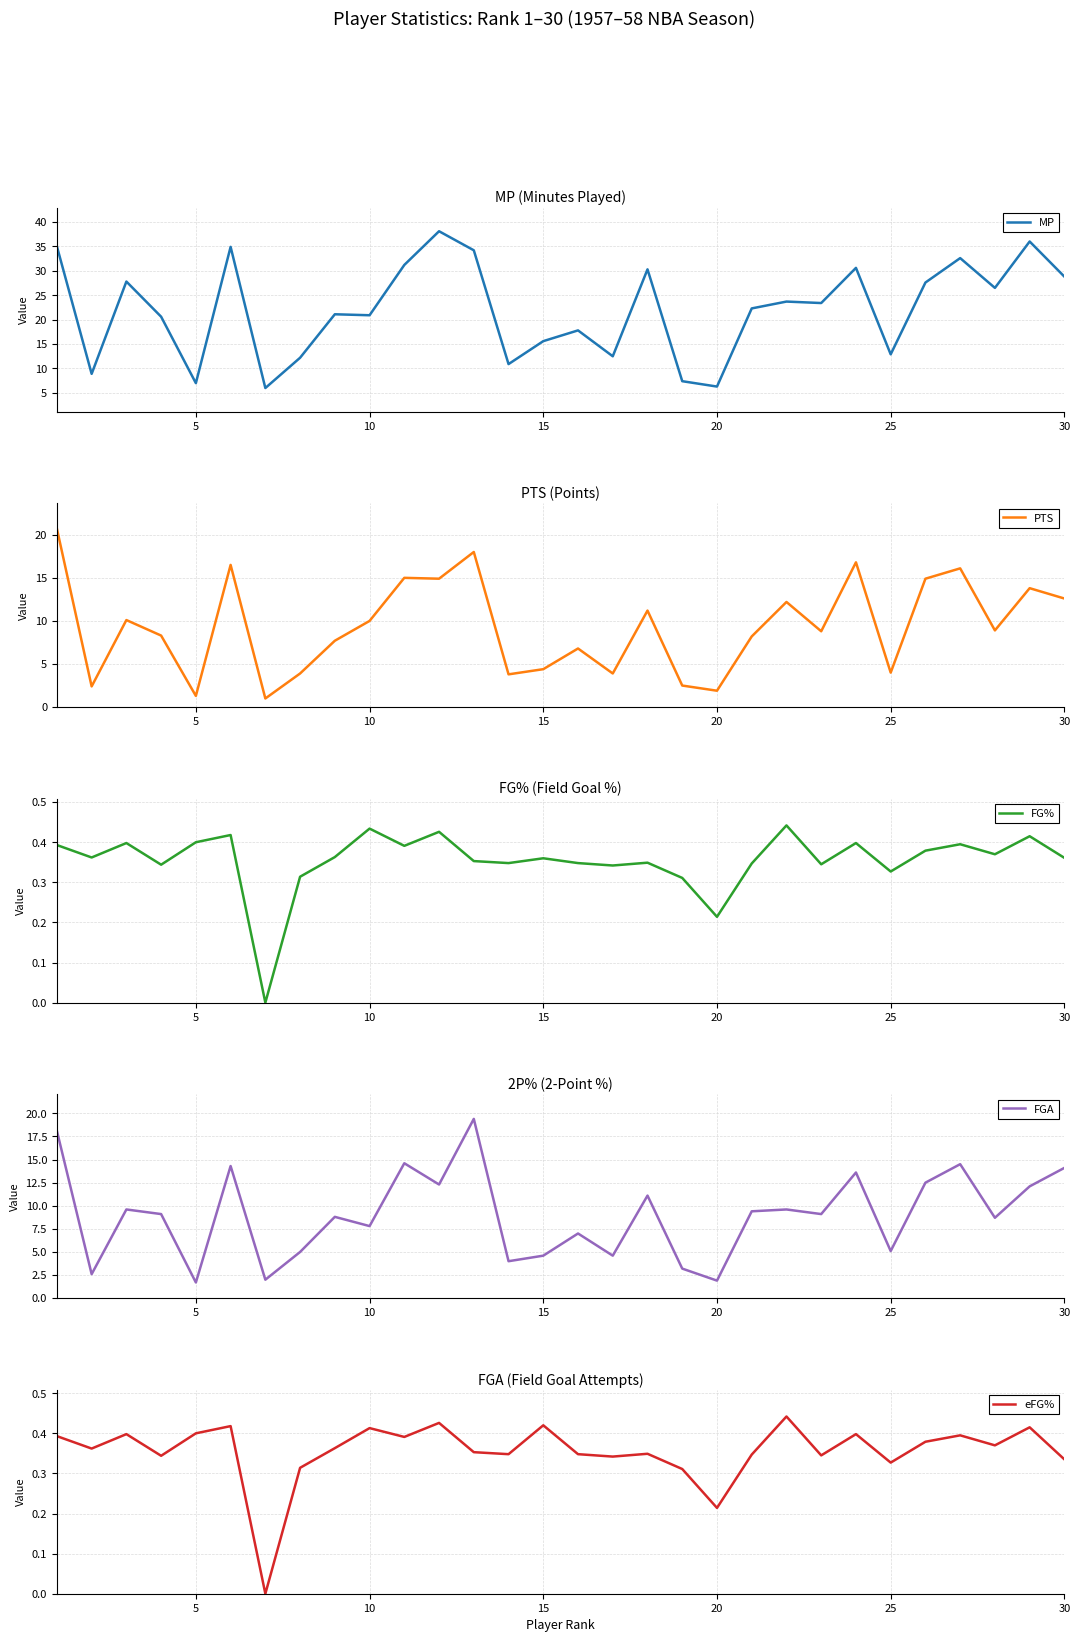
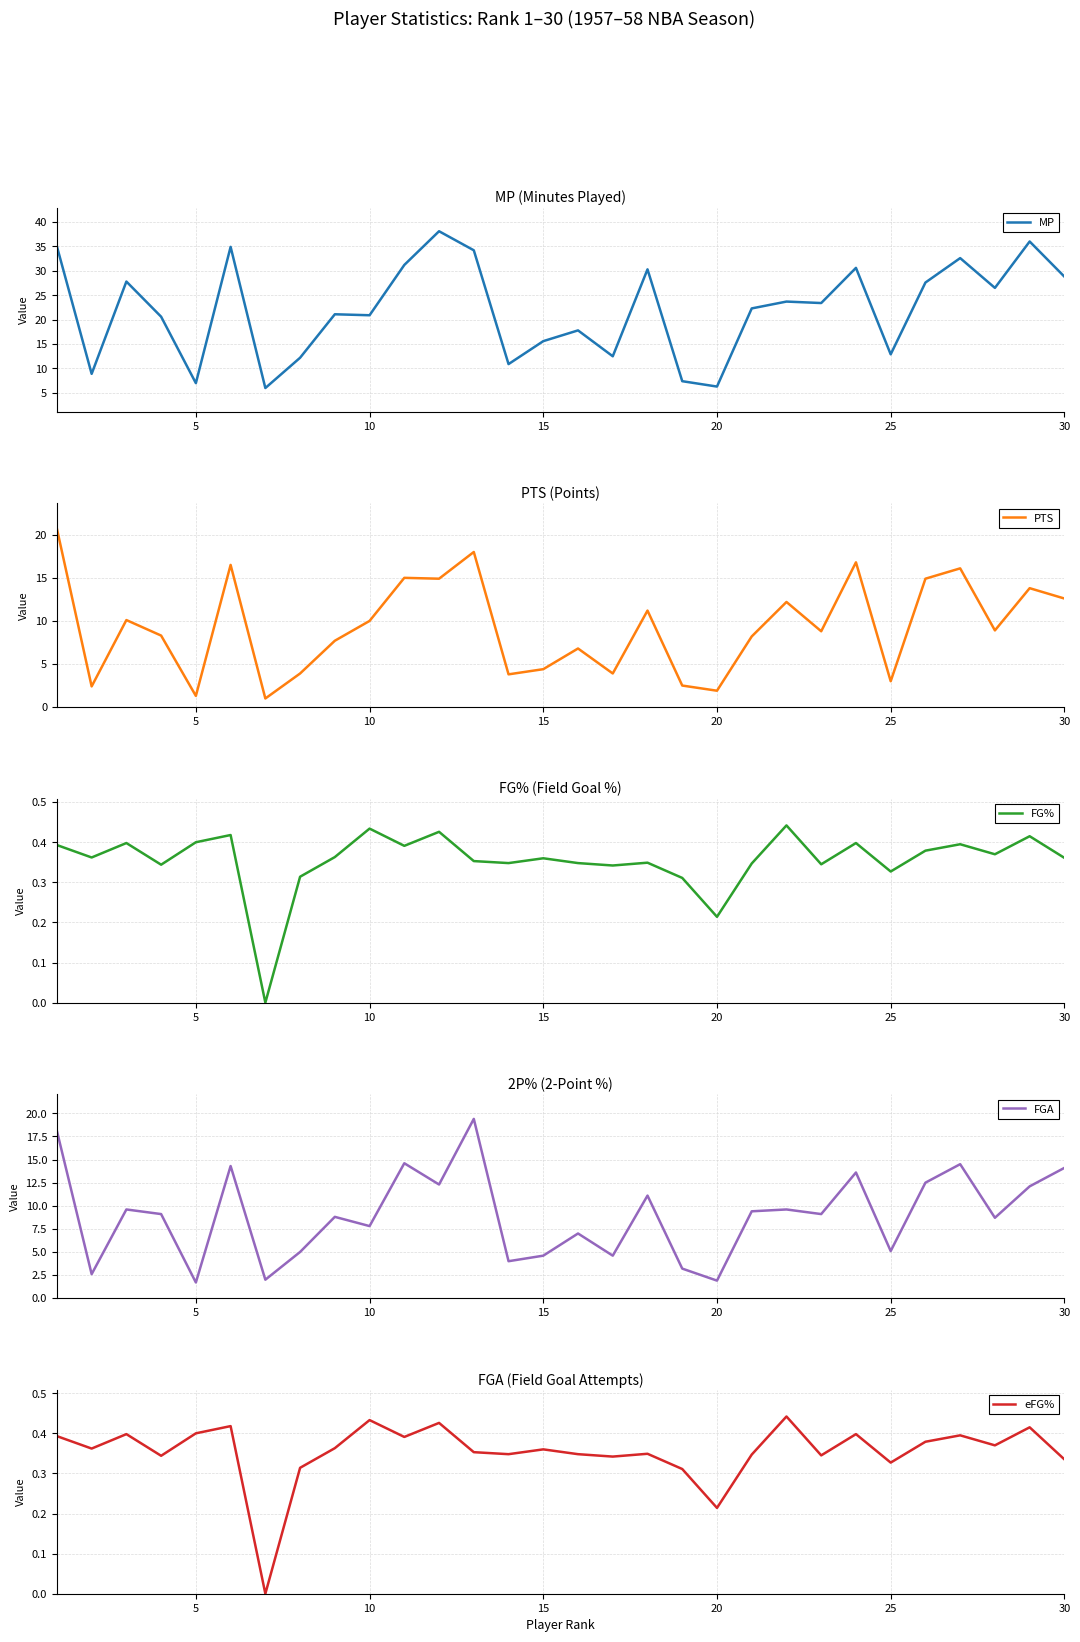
  {
    "MP (Minutes Played)": {
      "5": 7,
      "10": 21,
      "15": 16,
      "20": 6,
      "25": 13,
      "30": 29
    },
    "PTS (Points)": {
      "5": 1,
      "10": 10,
      "15": 4,
      "20": 2,
-     "25": 4,
+     "25": 3,
      "30": 13
    },
    "FG% (Field Goal %)": {
      "5": 0.40,
      "10": 0.43,
      "15": 0.36,
      "20": 0.21,
      "25": 0.33,
      "30": 0.36
    },
    "2P% (2-Point %)": {
      "5": 2,
      "10": 8,
      "15": 5,
      "20": 2,
      "25": 5,
      "30": 14
    },
    "FGA (Field Goal Attempts)": {
      "5": 0.40,
-     "10": 0.41,
-     "15": 0.42,
+     "10": 0.43,
+     "15": 0.36,
      "20": 0.21,
      "25": 0.33,
      "30": 0.34
    }
  }
